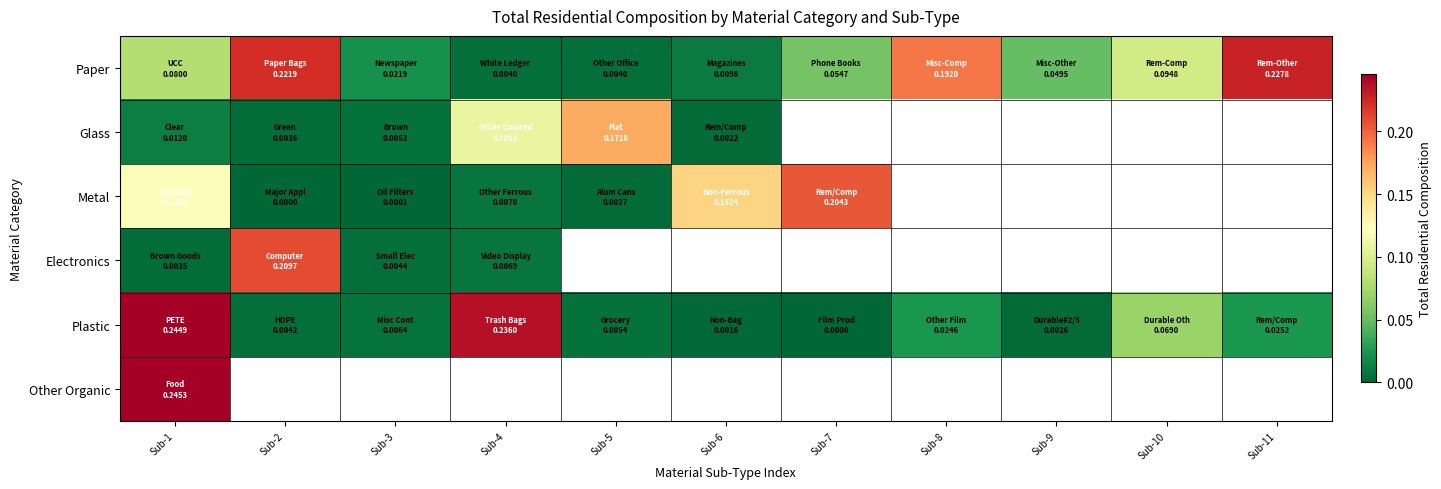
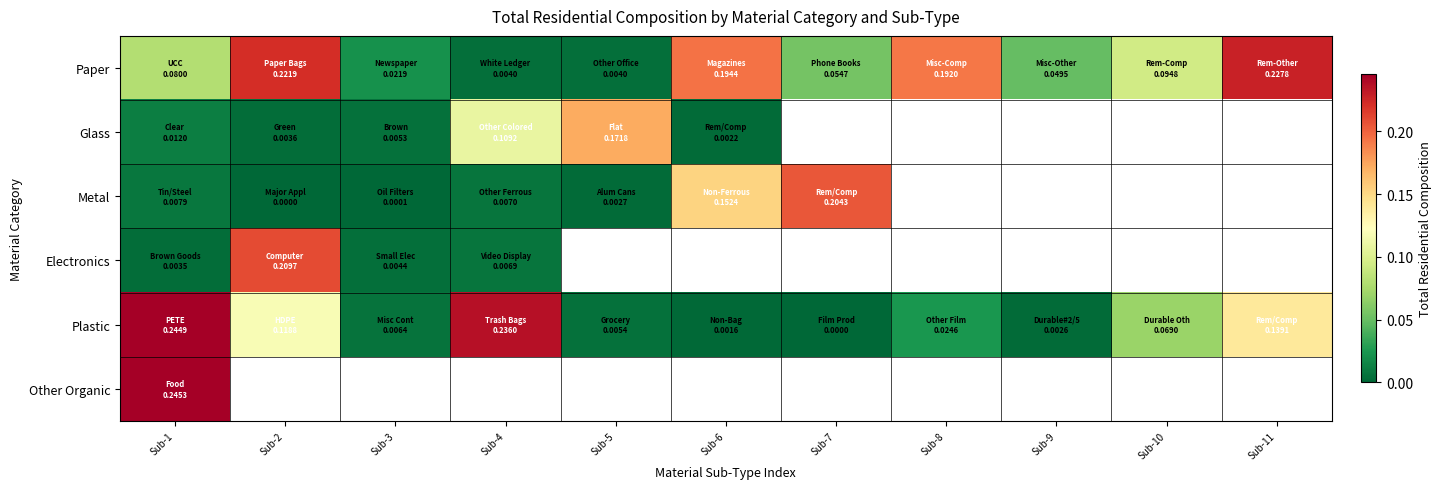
  {
    "Paper": {
      "Sub-1": 0.0800,
      "Sub-2": 0.2219,
      "Sub-3": 0.0219,
      "Sub-4": 0.0040,
      "Sub-5": 0.0040,
-     "Sub-6": 0.0098,
+     "Sub-6": 0.1944,
      "Sub-7": 0.0547,
      "Sub-8": 0.1920,
      "Sub-9": 0.0495,
      "Sub-10": 0.0948,
      "Sub-11": 0.2278
    },
    "Glass": {
      "Sub-1": 0.0120,
      "Sub-2": 0.0036,
      "Sub-3": 0.0053,
      "Sub-4": 0.1092,
      "Sub-5": 0.1718,
      "Sub-6": 0.0022
    },
    "Metal": {
-     "Sub-1": 0.1202,
+     "Sub-1": 0.0079,
      "Sub-2": 0.0000,
      "Sub-3": 0.0001,
      "Sub-4": 0.0070,
      "Sub-5": 0.0027,
      "Sub-6": 0.1524,
      "Sub-7": 0.2043
    },
    "Electronics": {
      "Sub-1": 0.0035,
      "Sub-2": 0.2097,
      "Sub-3": 0.0044,
      "Sub-4": 0.0069
    },
    "Plastic": {
      "Sub-1": 0.2449,
-     "Sub-2": 0.0042,
+     "Sub-2": 0.1188,
      "Sub-3": 0.0064,
      "Sub-4": 0.2360,
      "Sub-5": 0.0054,
      "Sub-6": 0.0016,
      "Sub-7": 0.0000,
      "Sub-8": 0.0246,
      "Sub-10": 0.0690,
-     "Sub-11": 0.0252
+     "Sub-11": 0.1391
    },
    "Other Organic": {
      "Sub-1": 0.2453
    }
  }
